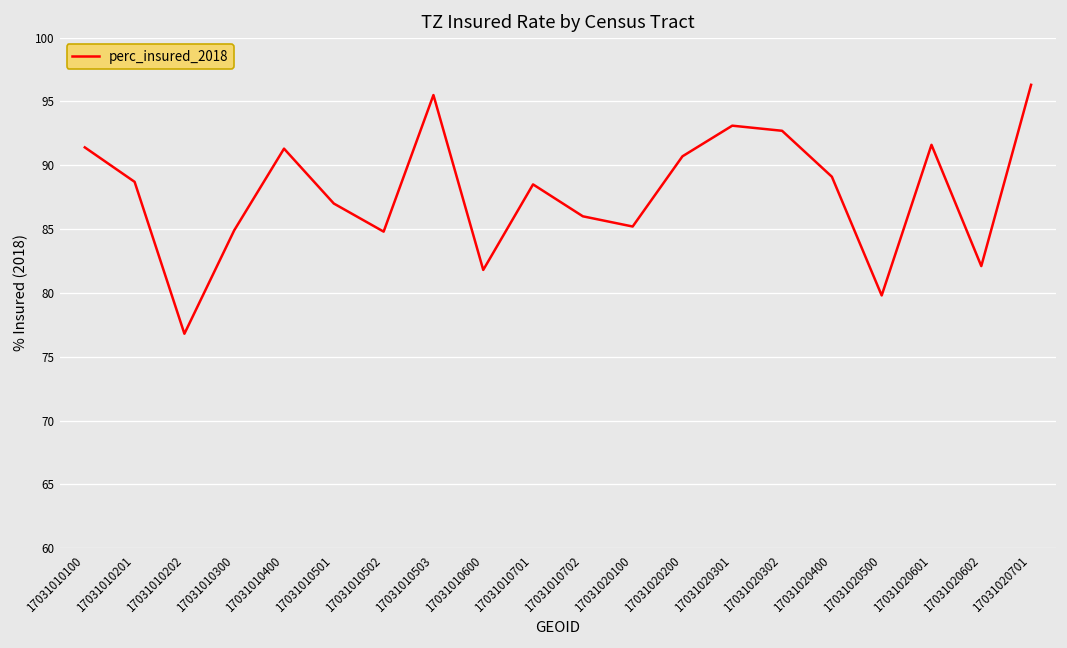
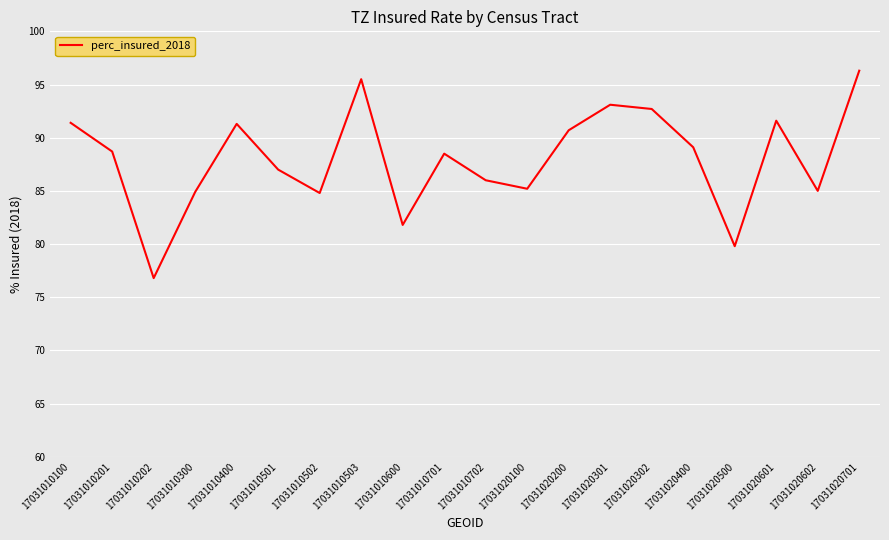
  {
    "17031010100": 91.4,
    "17031010201": 88.7,
    "17031010202": 76.8,
    "17031010300": 84.9,
    "17031010400": 91.3,
    "17031010501": 87.0,
    "17031010502": 84.8,
    "17031010503": 95.5,
    "17031010600": 81.8,
    "17031010701": 88.5,
    "17031010702": 86.0,
    "17031020100": 85.2,
    "17031020200": 90.7,
    "17031020301": 93.1,
    "17031020302": 92.7,
    "17031020400": 89.1,
    "17031020500": 79.8,
    "17031020601": 91.6,
-   "17031020602": 82.1,
+   "17031020602": 85.0,
    "17031020701": 96.3
  }
